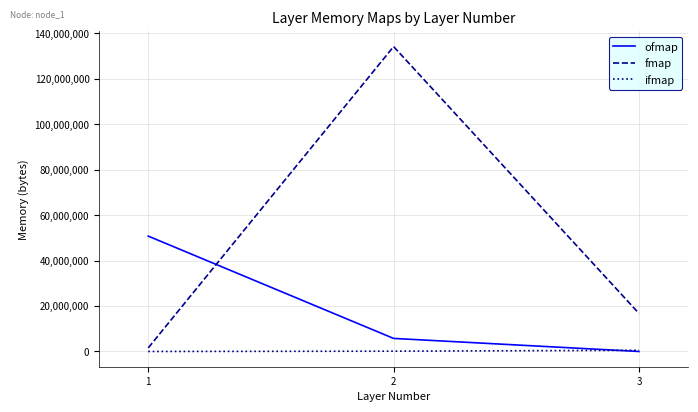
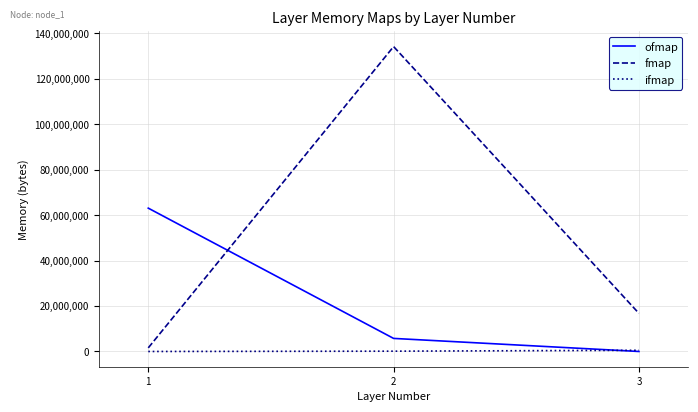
  {
    "ofmap": {
-     "1": "51,000,000",
+     "1": "63,000,000",
      "2": "6,000,000"
    }
  }
